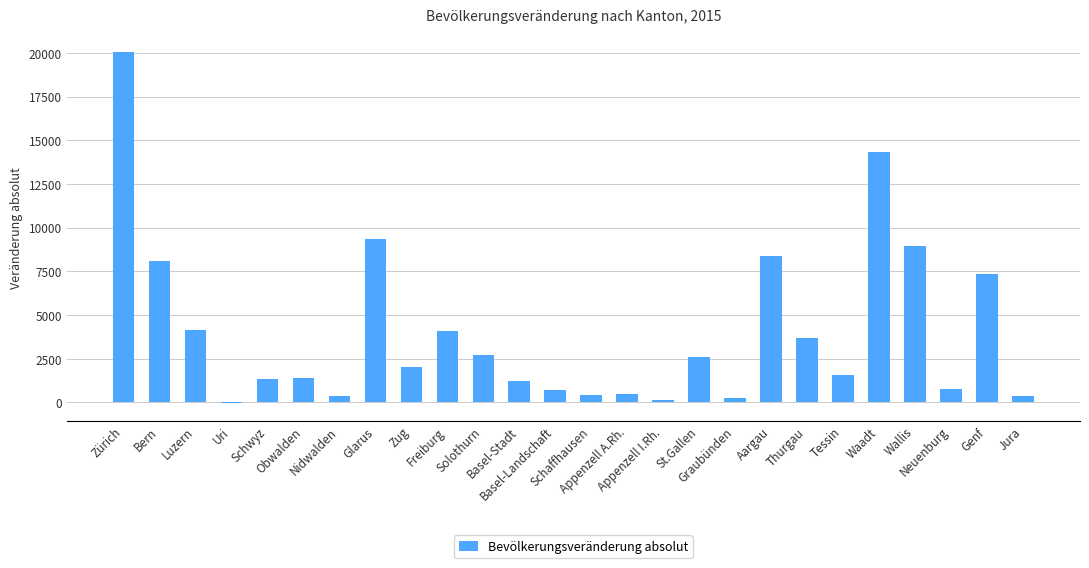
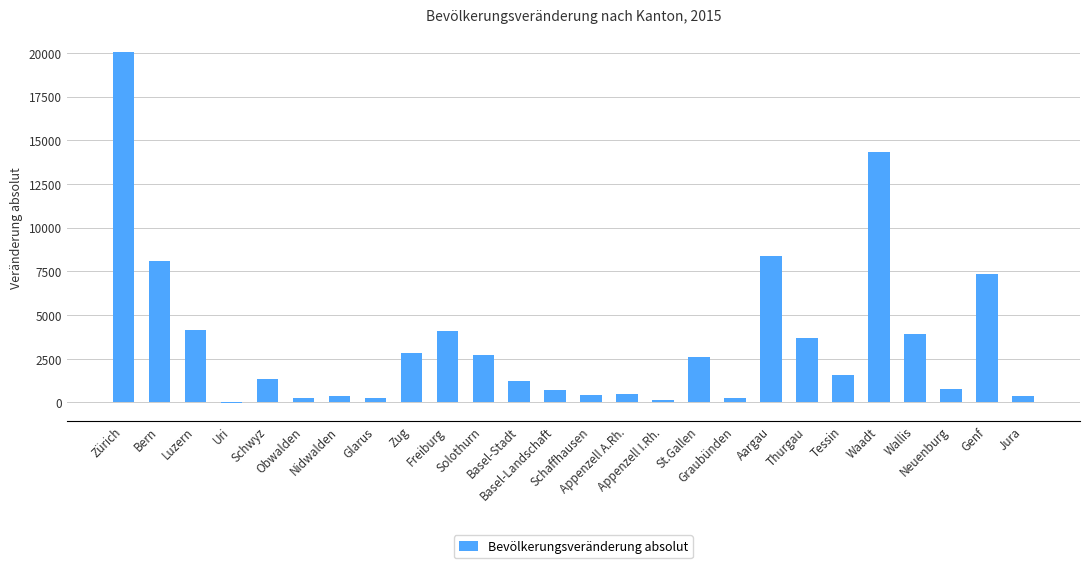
  {
    "Zürich": 20100,
    "Bern": 8100,
    "Luzern": 4200,
    "Schwyz": 1300,
-   "Obwalden": 1400,
+   "Obwalden": 200,
    "Nidwalden": 300,
-   "Glarus": 9400,
-   "Zug": 2000,
+   "Glarus": 200,
+   "Zug": 2800,
    "Freiburg": 4100,
    "Solothurn": 2700,
    "Basel-Stadt": 1200,
    "Basel-Landschaft": 700,
    "Schaffhausen": 400,
    "Appenzell A.Rh.": 500,
    "St.Gallen": 2600,
    "Graubünden": 300,
    "Aargau": 8400,
    "Thurgau": 3700,
    "Tessin": 1600,
    "Waadt": 14300,
-   "Wallis": 8900,
+   "Wallis": 3900,
    "Neuenburg": 800,
    "Genf": 7400,
    "Jura": 400
  }
